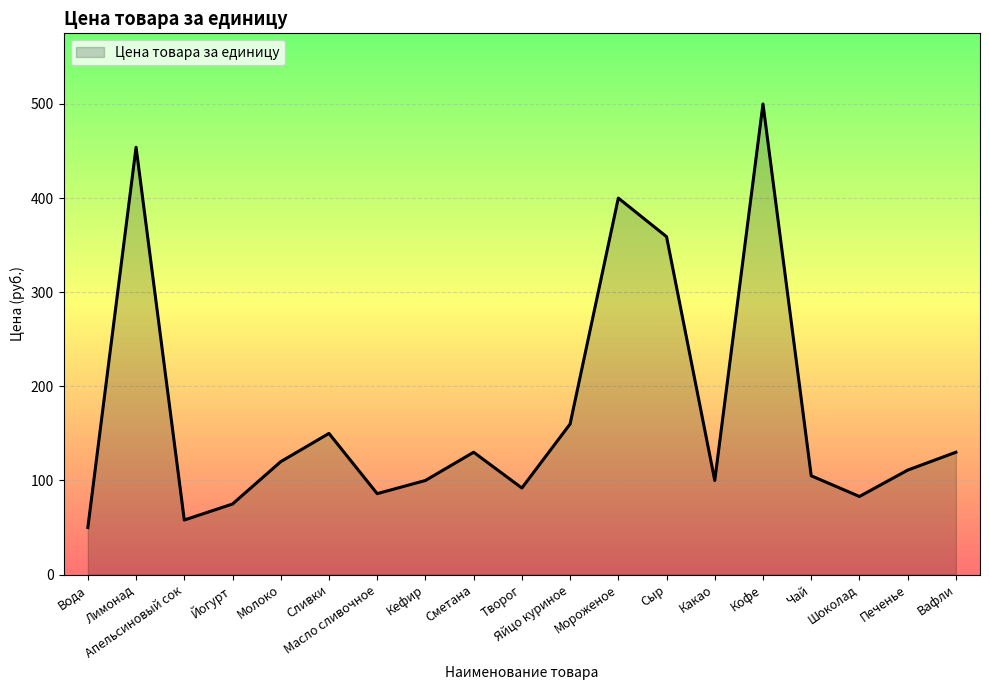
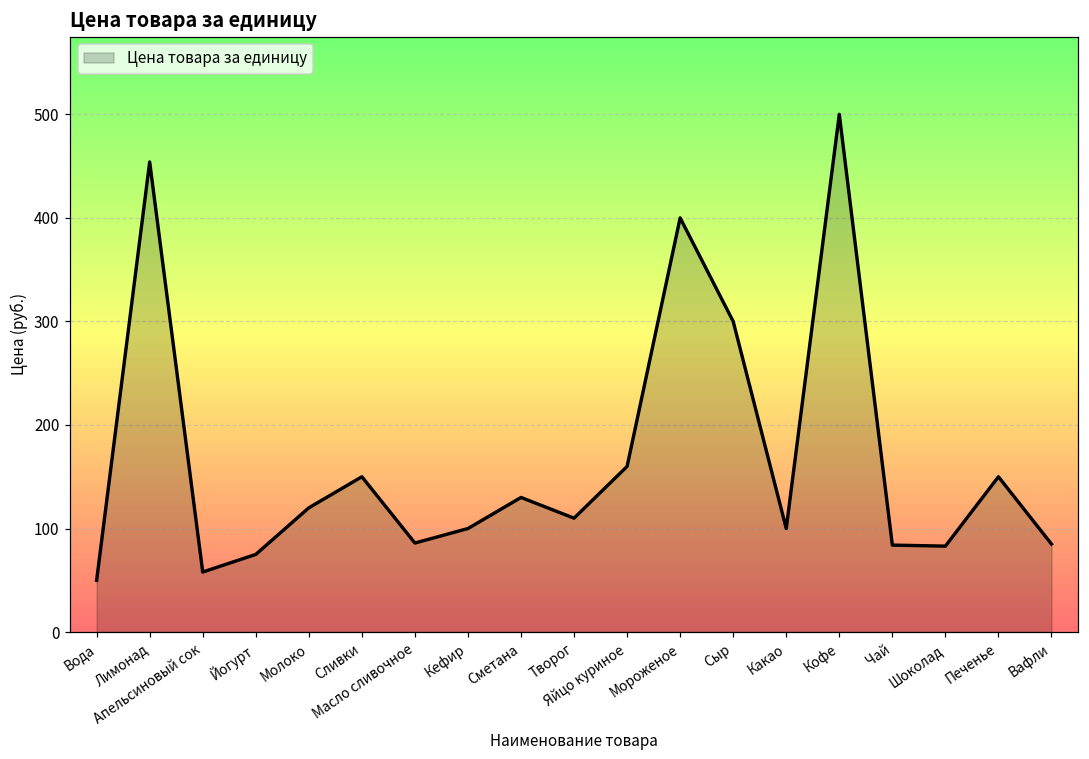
  {
    "Вода": 50,
    "Лимонад": 450,
    "Апельсиновый сок": 60,
    "Йогурт": 80,
    "Молоко": 120,
    "Сливки": 150,
    "Масло сливочное": 90,
    "Кефир": 100,
    "Сметана": 130,
-   "Творог": 90,
+   "Творог": 110,
    "Яйцо куриное": 160,
    "Мороженое": 400,
-   "Сыр": 360,
+   "Сыр": 300,
    "Какао": 100,
    "Кофе": 500,
-   "Чай": 110,
+   "Чай": 80,
    "Шоколад": 80,
-   "Печенье": 110,
-   "Вафли": 130
+   "Печенье": 150,
+   "Вафли": 90
  }
